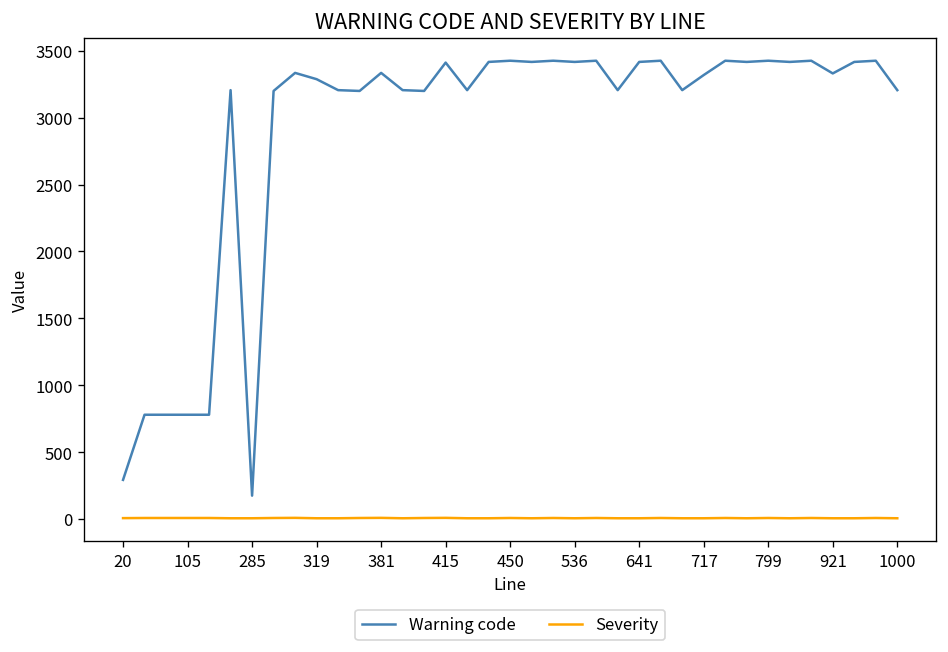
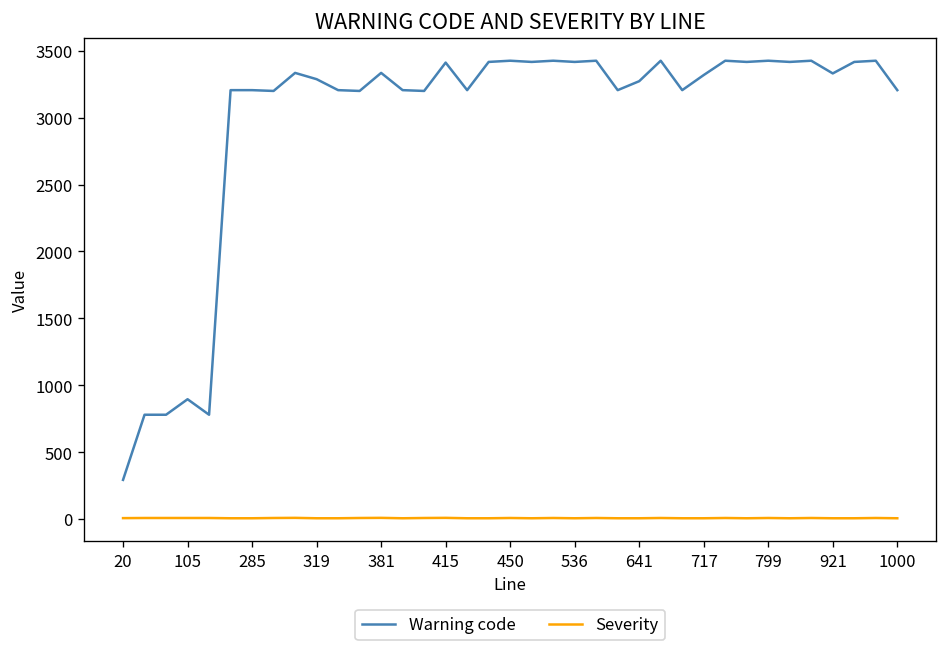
  {
    "Warning code": {
-     "105": 780,
-     "285": 170,
+     "105": 900,
+     "285": 3210,
      "319": 3290,
      "381": 3340,
      "415": 3410,
      "450": 3430,
      "536": 3420,
-     "641": 3420,
+     "641": 3270,
      "717": 3320,
      "799": 3430,
      "921": 3330,
      "1000": 3210
    },
    "Severity": {
      "105": 10,
      "285": 10,
      "319": 10,
      "381": 10,
      "415": 10,
      "450": 10,
      "536": 10,
      "641": 10,
      "717": 10,
      "799": 10,
      "921": 10,
      "1000": 10
    }
  }
